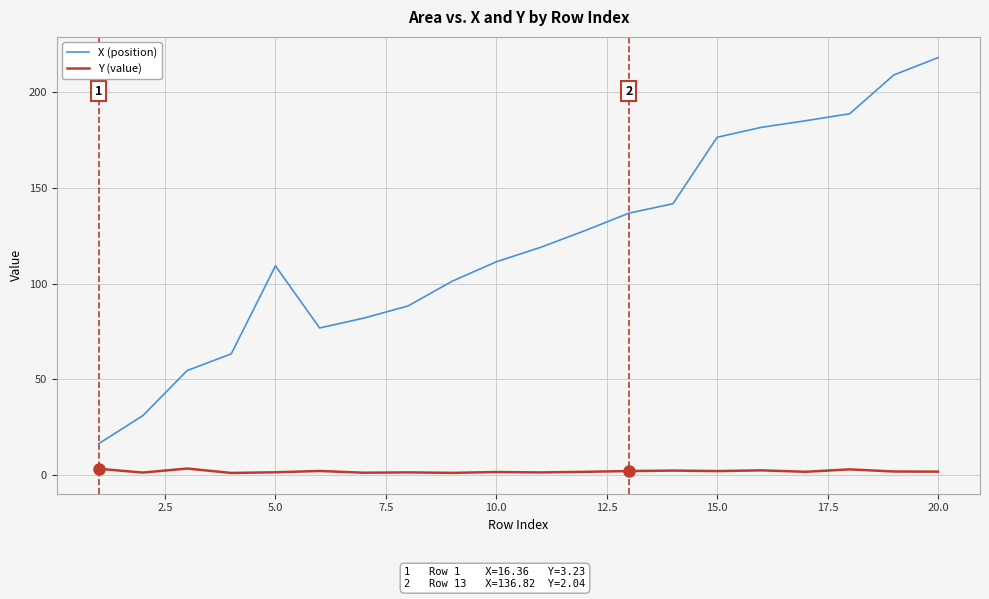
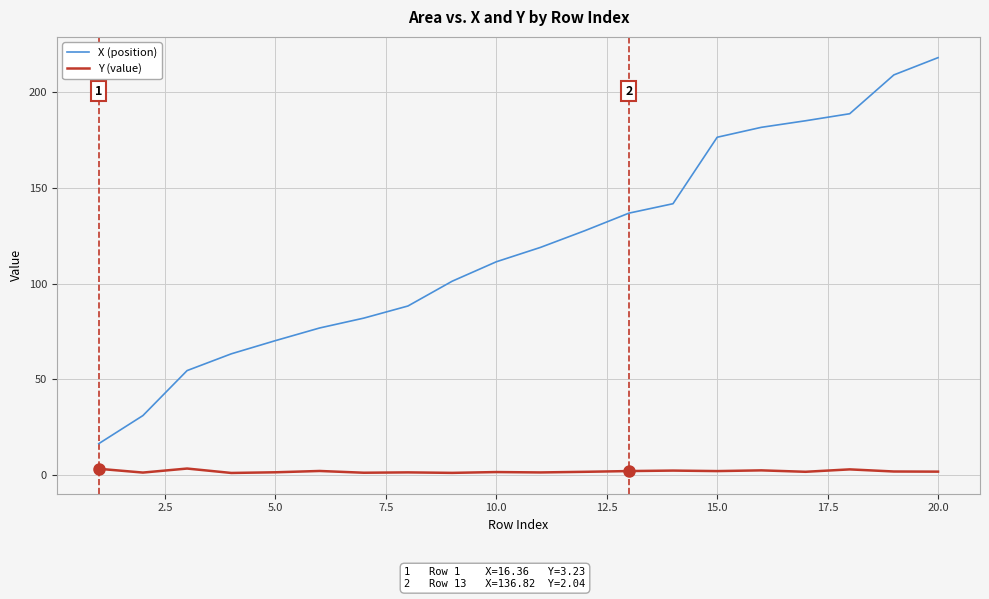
  {
    "X (position)": {
-     "5.0": 109,
+     "5.0": 70,
      "10.0": 111,
      "15.0": 176,
      "20.0": 218
    }
  }
